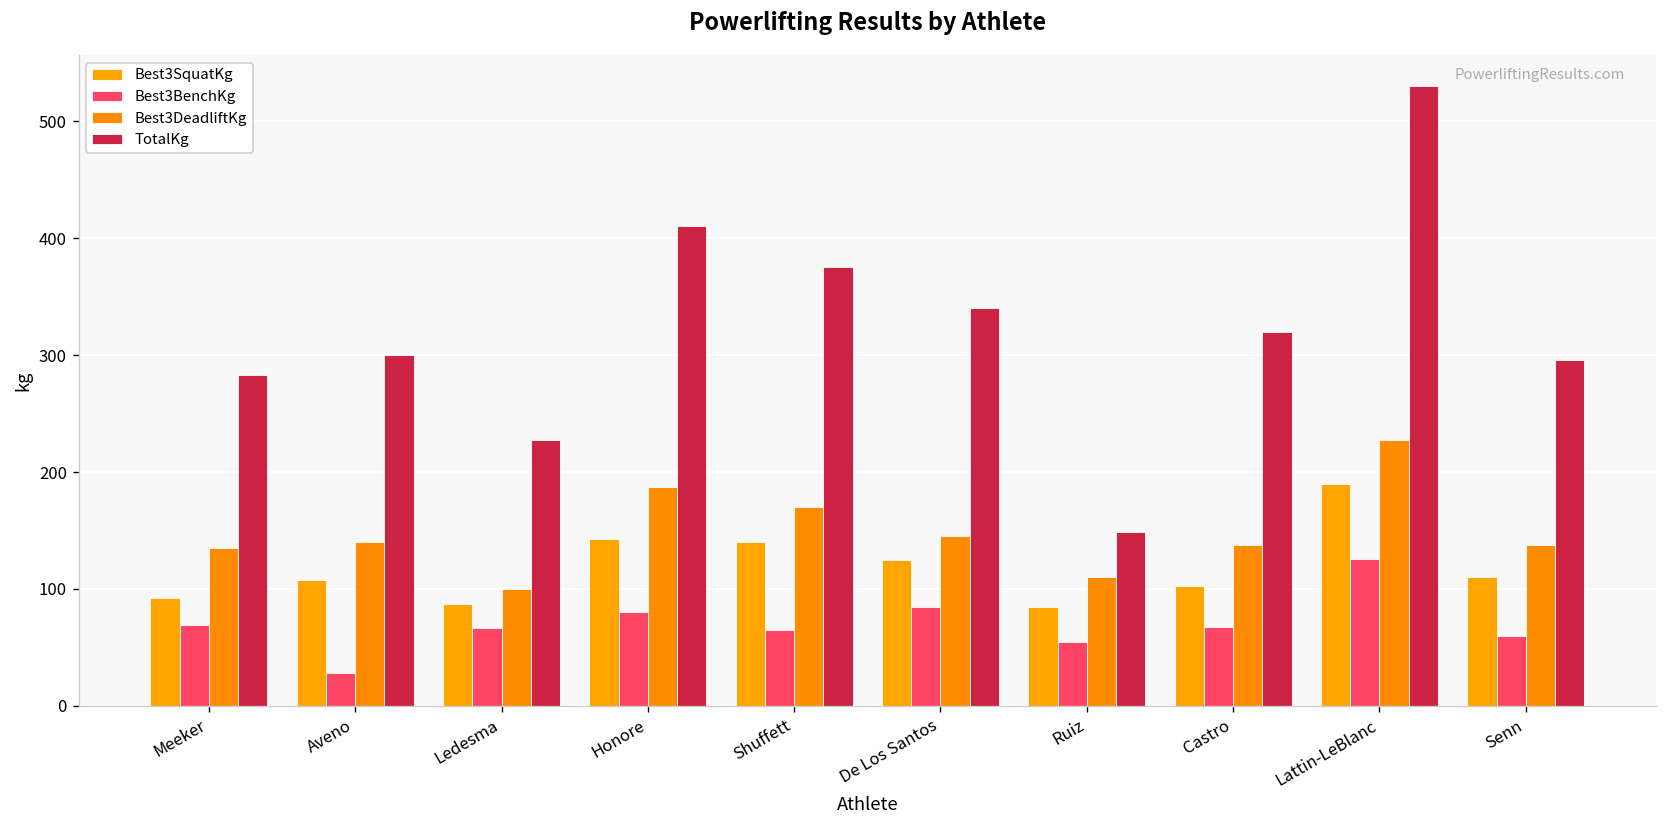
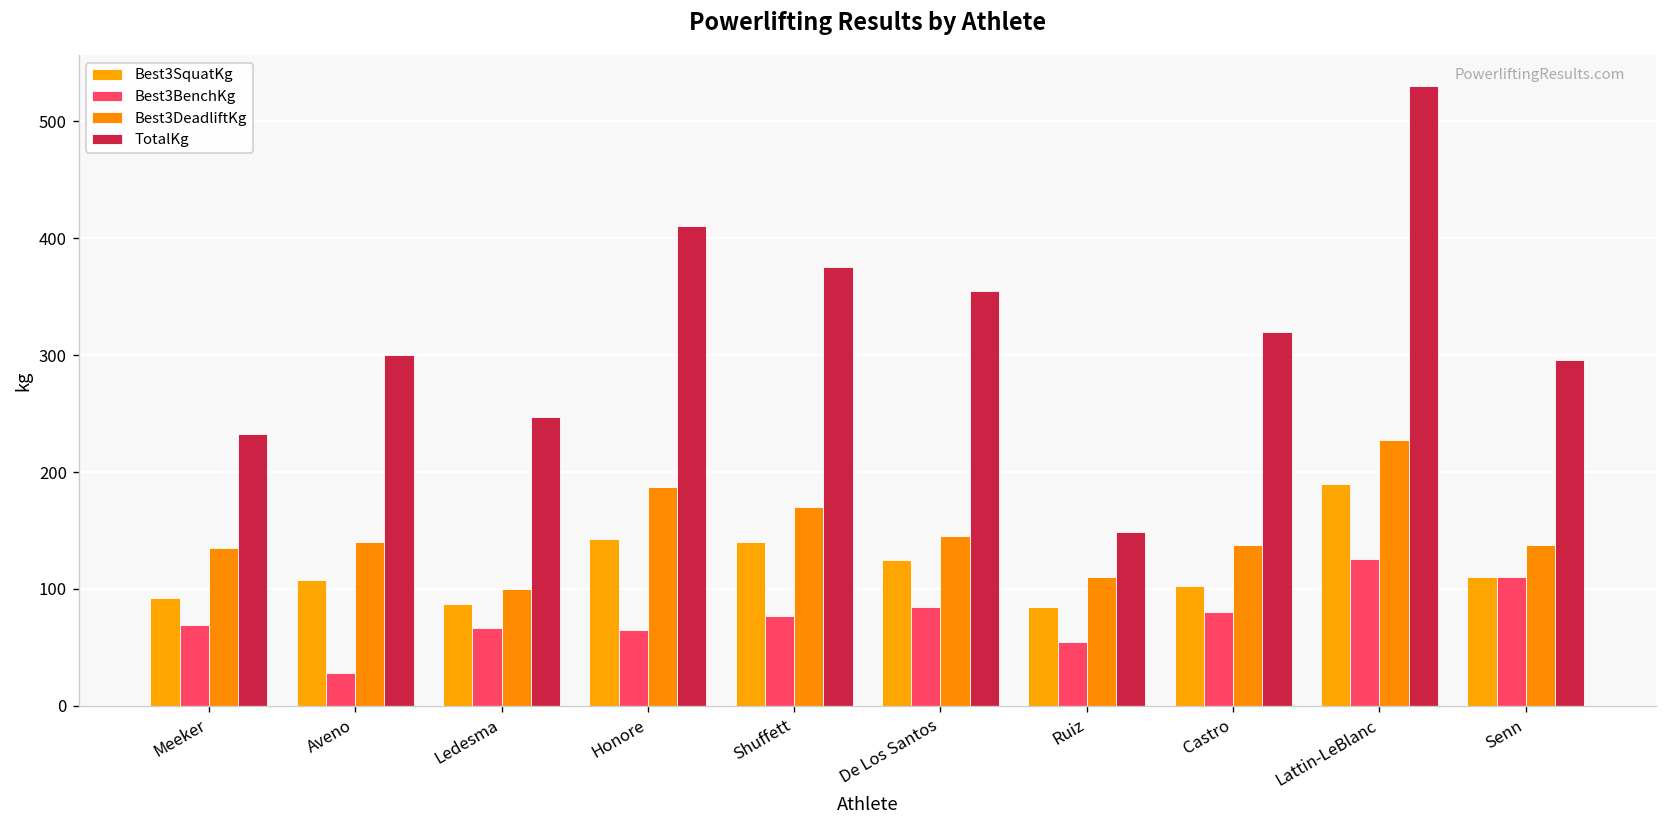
  {
    "Best3BenchKg": {
      "Meeker": 70,
      "Aveno": 30,
      "Ledesma": 70,
-     "Honore": 80,
-     "Shuffett": 70,
+     "Honore": 70,
+     "Shuffett": 80,
      "De Los Santos": 90,
      "Ruiz": 60,
-     "Castro": 70,
+     "Castro": 80,
      "Lattin-LeBlanc": 130,
-     "Senn": 60
+     "Senn": 110
    },
    "TotalKg": {
-     "Meeker": 280,
+     "Meeker": 230,
      "Aveno": 300,
-     "Ledesma": 230,
+     "Ledesma": 250,
      "Honore": 410,
      "Shuffett": 380,
-     "De Los Santos": 340,
+     "De Los Santos": 360,
      "Ruiz": 150,
      "Castro": 320,
      "Lattin-LeBlanc": 530,
      "Senn": 300
    }
  }
